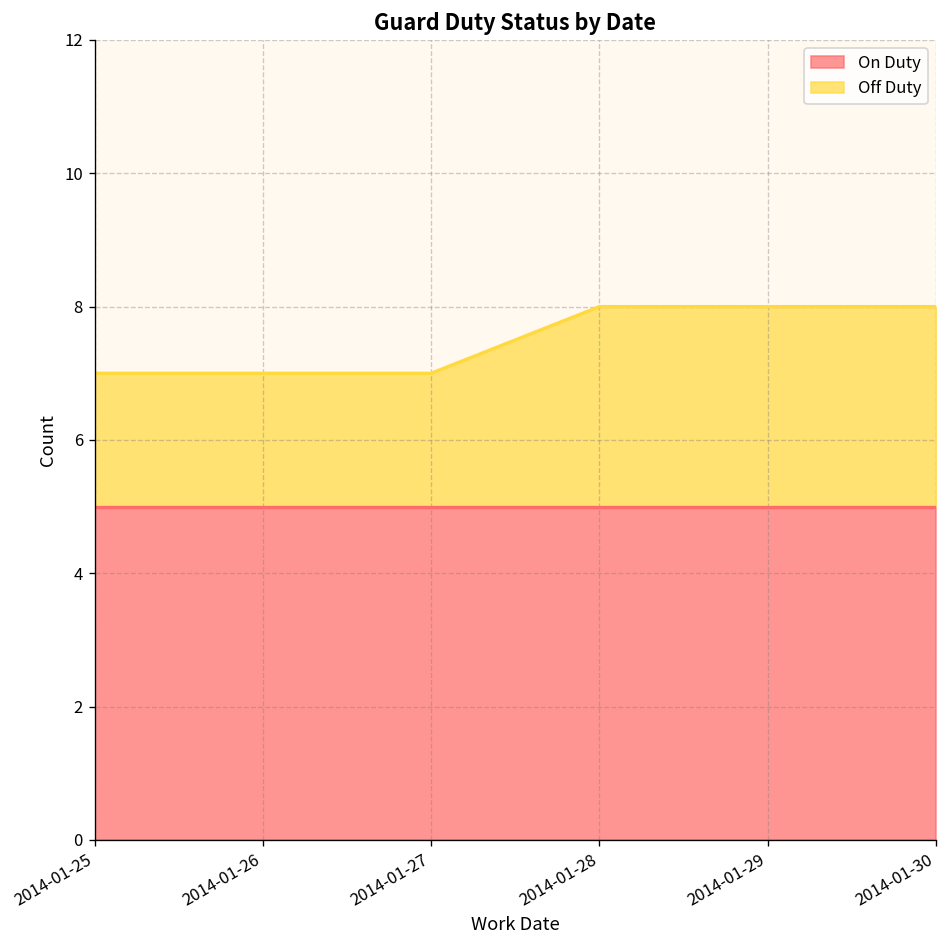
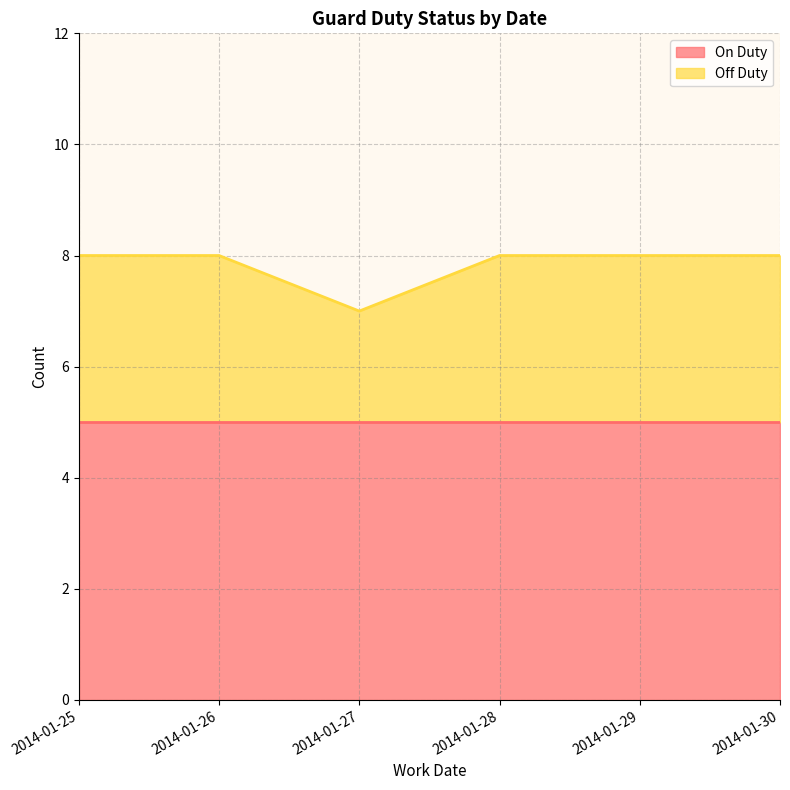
  {
    "On Duty": {
      "2014-01-25": 5,
      "2014-01-26": 5,
      "2014-01-27": 5,
      "2014-01-28": 5,
      "2014-01-29": 5,
      "2014-01-30": 5
    },
    "Off Duty": {
-     "2014-01-25": 2,
-     "2014-01-26": 2,
+     "2014-01-25": 3,
+     "2014-01-26": 3,
      "2014-01-27": 2,
      "2014-01-28": 3,
      "2014-01-29": 3,
      "2014-01-30": 3
    }
  }
